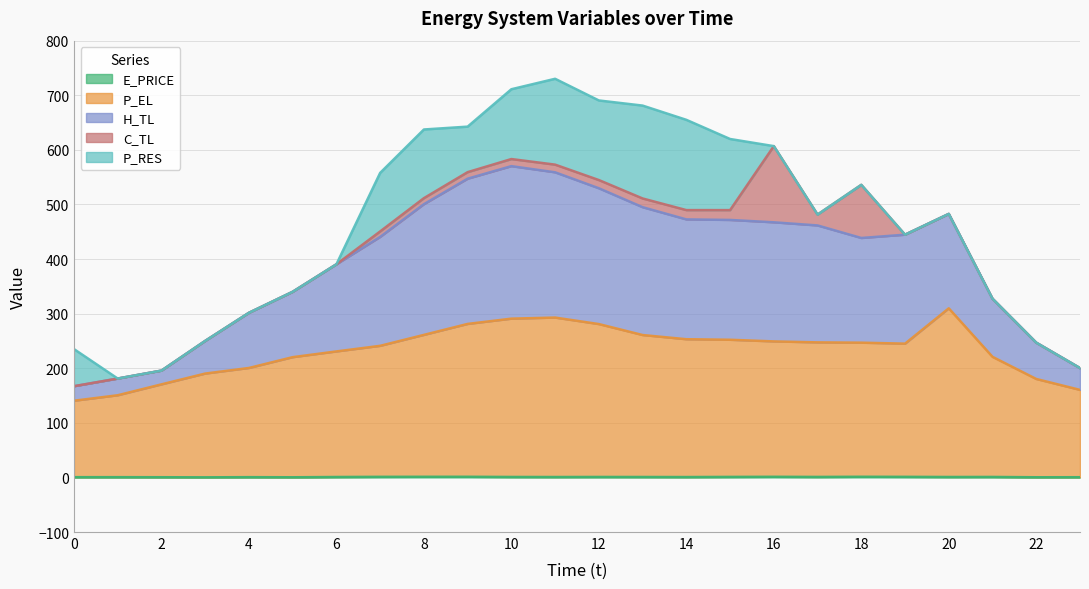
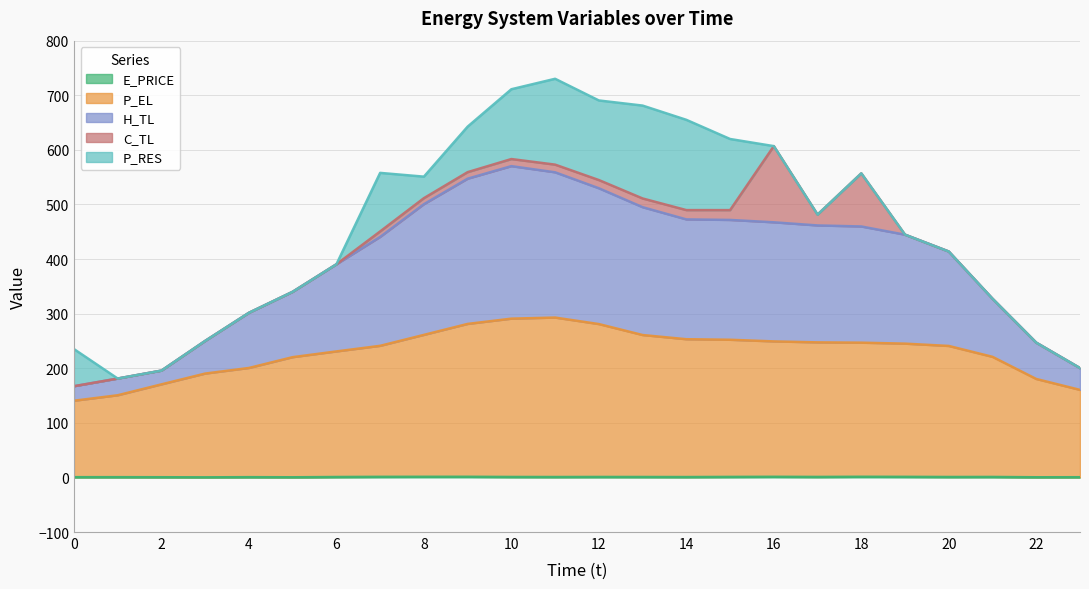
  {
    "E_PRICE": {
      "0": 0,
      "2": 0,
      "4": 0,
      "6": 0,
      "8": 0,
      "10": 0,
      "12": 0,
      "14": 0,
      "16": 0,
      "18": 0,
      "20": 0,
      "22": 0
    },
    "P_EL": {
      "0": 140,
      "2": 170,
      "4": 200,
      "6": 230,
      "8": 260,
      "10": 290,
      "12": 280,
      "14": 250,
      "16": 250,
      "18": 250,
-     "20": 310,
+     "20": 240,
      "22": 180
    },
    "H_TL": {
      "8": 240,
      "10": 280,
      "12": 250,
      "14": 220,
      "16": 220,
-     "18": 190
+     "18": 210
    },
    "C_TL": {
      "8": 10,
      "10": 10,
      "12": 20,
      "14": 20
    },
    "P_RES": {
      "0": 70,
-     "8": 130,
+     "8": 40,
      "10": 130,
      "12": 150,
      "14": 170
    }
  }
